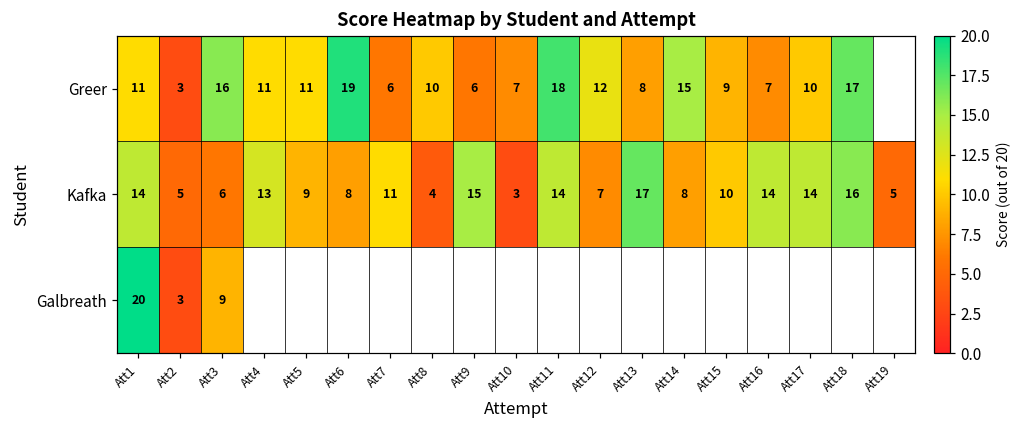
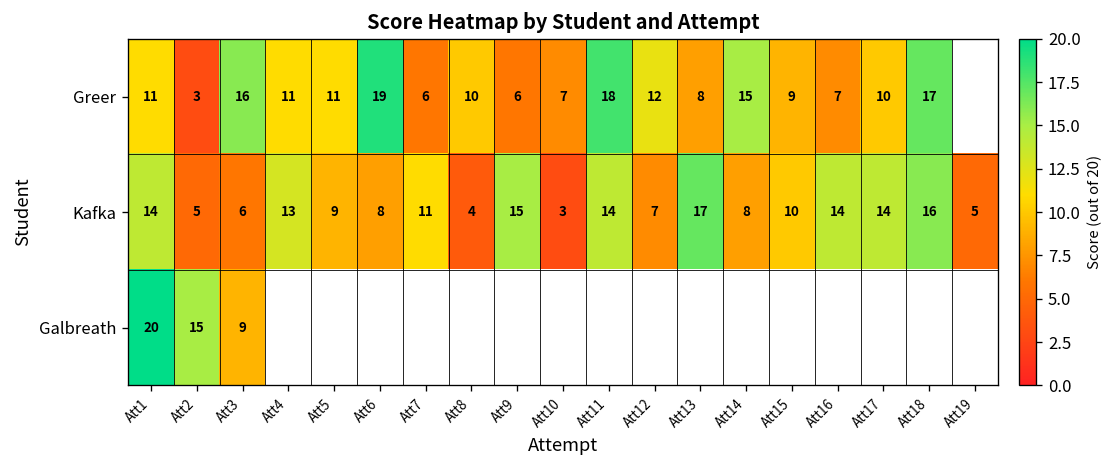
  {
    "Greer": {
      "Att1": 11,
      "Att2": 3,
      "Att3": 16,
      "Att4": 11,
      "Att5": 11,
      "Att6": 19,
      "Att7": 6,
      "Att8": 10,
      "Att9": 6,
      "Att10": 7,
      "Att11": 18,
      "Att12": 12,
      "Att13": 8,
      "Att14": 15,
      "Att15": 9,
      "Att16": 7,
      "Att17": 10,
      "Att18": 17
    },
    "Kafka": {
      "Att1": 14,
      "Att2": 5,
      "Att3": 6,
      "Att4": 13,
      "Att5": 9,
      "Att6": 8,
      "Att7": 11,
      "Att8": 4,
      "Att9": 15,
      "Att10": 3,
      "Att11": 14,
      "Att12": 7,
      "Att13": 17,
      "Att14": 8,
      "Att15": 10,
      "Att16": 14,
      "Att17": 14,
      "Att18": 16,
      "Att19": 5
    },
    "Galbreath": {
      "Att1": 20,
-     "Att2": 3,
+     "Att2": 15,
      "Att3": 9
    }
  }
